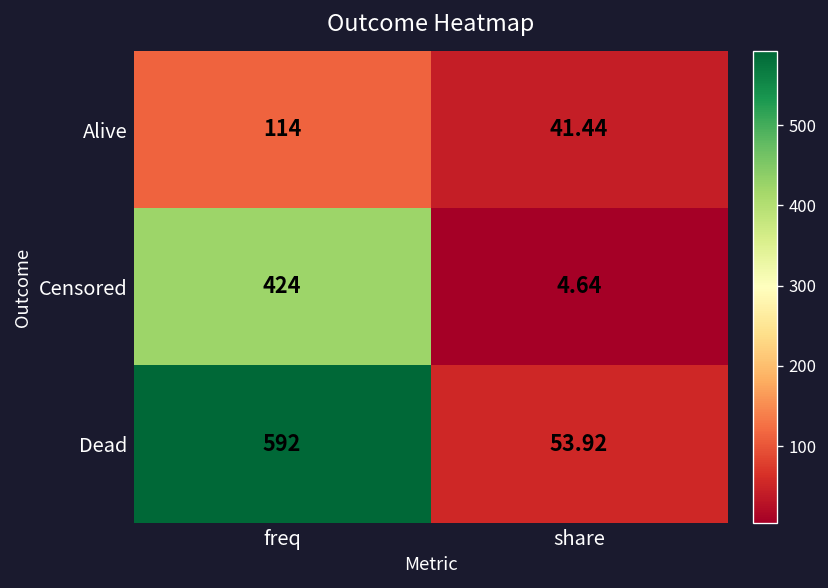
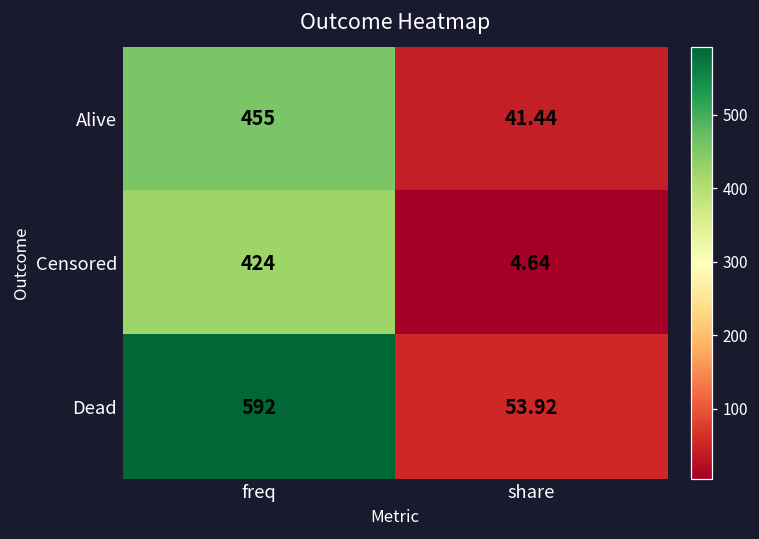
  {
    "Alive": {
-     "freq": 114,
+     "freq": 455,
      "share": 41.44
    },
    "Censored": {
      "freq": 424,
      "share": 4.64
    },
    "Dead": {
      "freq": 592,
      "share": 53.92
    }
  }
